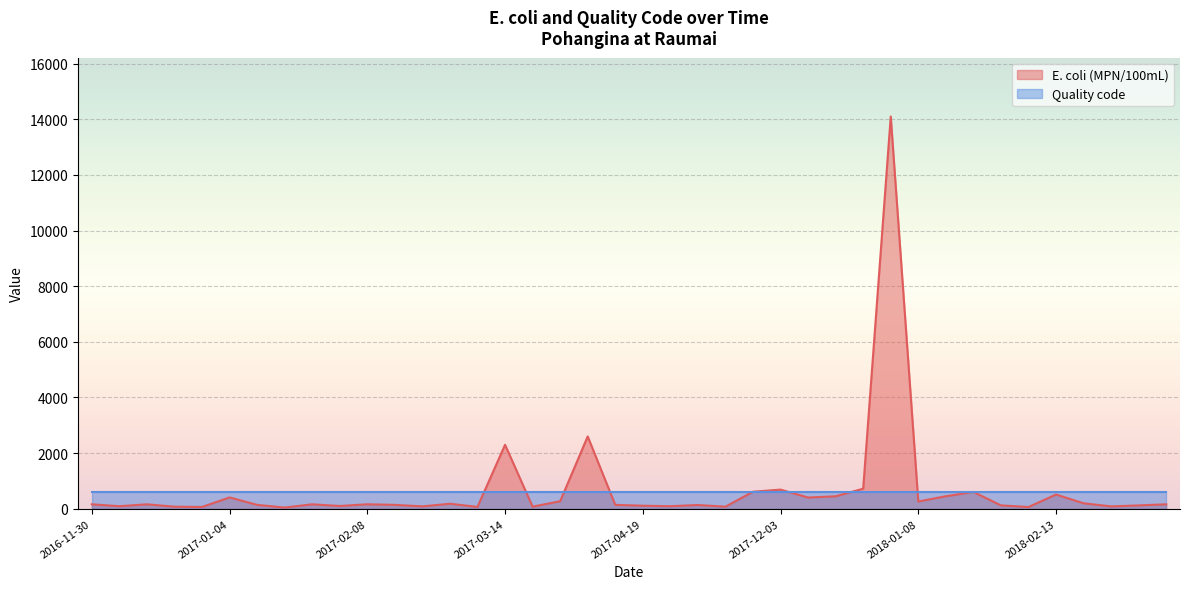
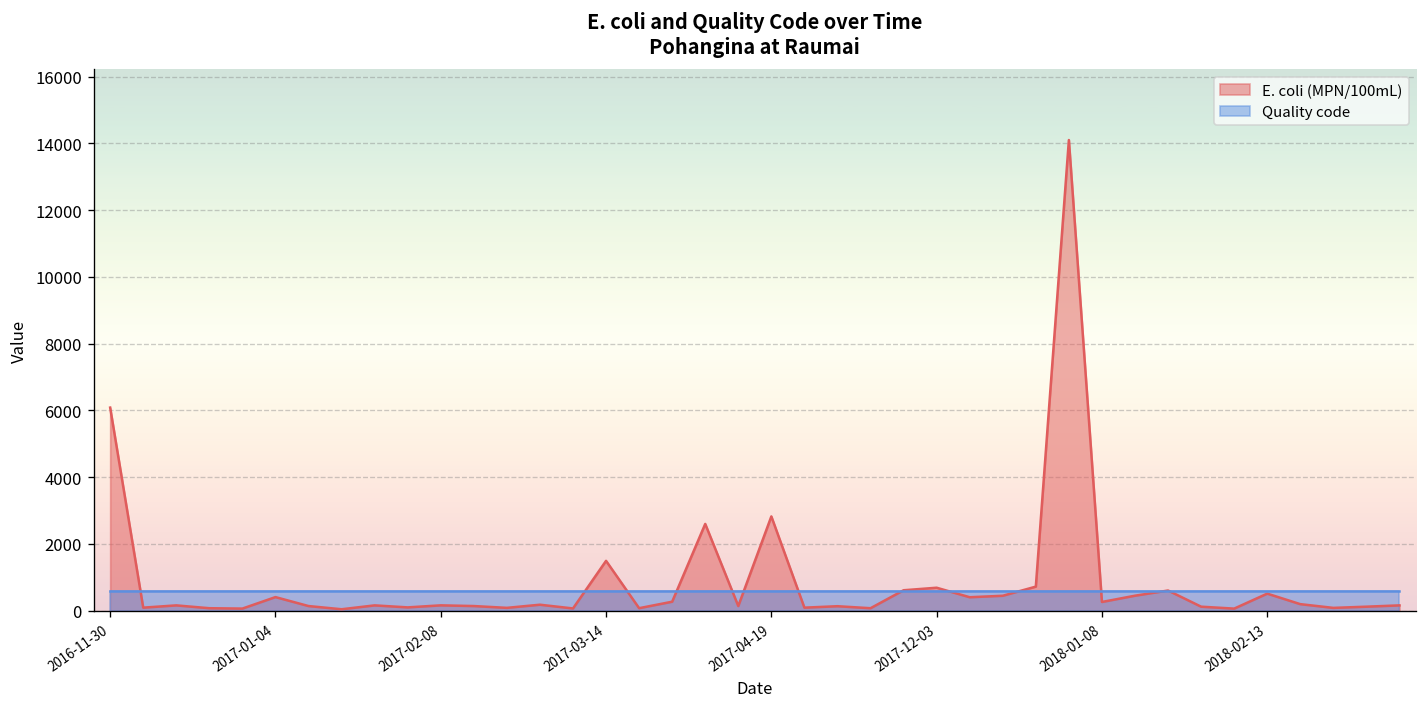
  {
    "E. coli (MPN/100mL)": {
-     "2016-11-30": 200,
+     "2016-11-30": 6100,
      "2017-01-04": 400,
      "2017-02-08": 200,
-     "2017-03-14": 2300,
-     "2017-04-19": 100,
+     "2017-03-14": 1500,
+     "2017-04-19": 2800,
      "2018-01-08": 300
    },
    "Quality code": {
      "2016-11-30": 600,
      "2017-01-04": 600,
      "2017-02-08": 600,
      "2017-03-14": 600,
      "2017-04-19": 600,
      "2018-01-08": 600
    }
  }
